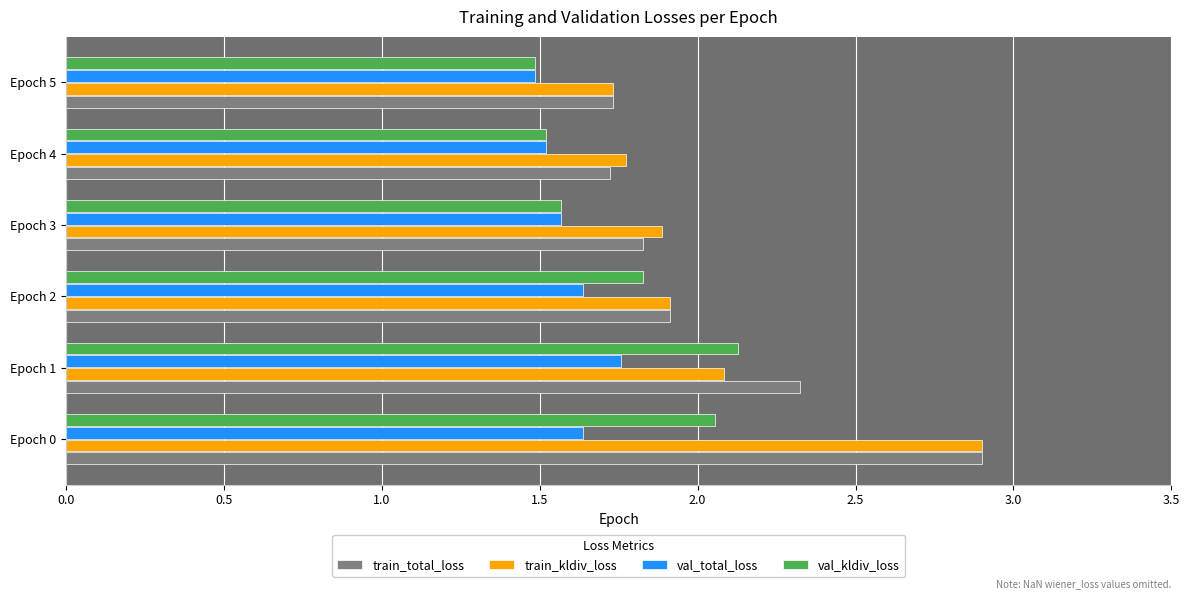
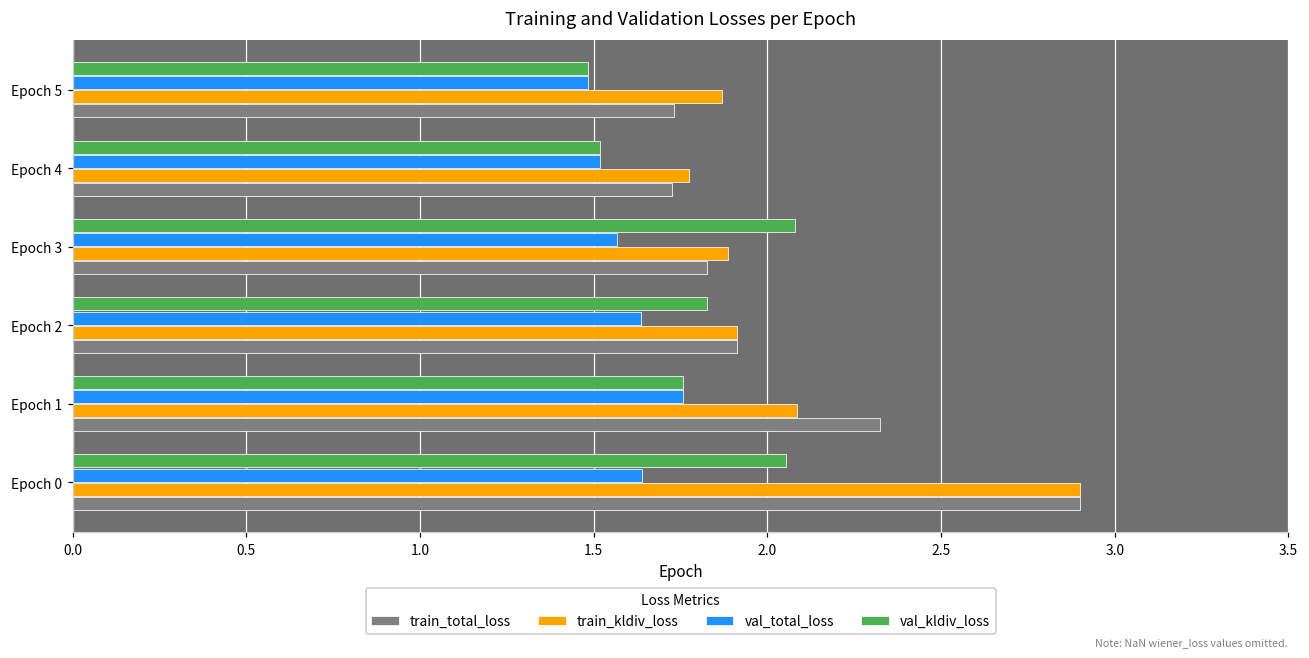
  {
    "train_total_loss": {
      "Epoch 5": 1.73,
      "Epoch 4": 1.72,
      "Epoch 3": 1.83,
      "Epoch 2": 1.91,
      "Epoch 1": 2.32,
      "Epoch 0": 2.90
    },
    "train_kldiv_loss": {
-     "Epoch 5": 1.73,
+     "Epoch 5": 1.87,
      "Epoch 4": 1.77,
      "Epoch 3": 1.89,
      "Epoch 2": 1.91,
      "Epoch 1": 2.09,
      "Epoch 0": 2.90
    },
    "val_total_loss": {
      "Epoch 5": 1.48,
      "Epoch 4": 1.52,
      "Epoch 3": 1.57,
      "Epoch 2": 1.64,
      "Epoch 1": 1.76,
      "Epoch 0": 1.64
    },
    "val_kldiv_loss": {
      "Epoch 5": 1.48,
      "Epoch 4": 1.52,
-     "Epoch 3": 1.57,
+     "Epoch 3": 2.08,
      "Epoch 2": 1.83,
-     "Epoch 1": 2.13,
+     "Epoch 1": 1.76,
      "Epoch 0": 2.05
    }
  }
